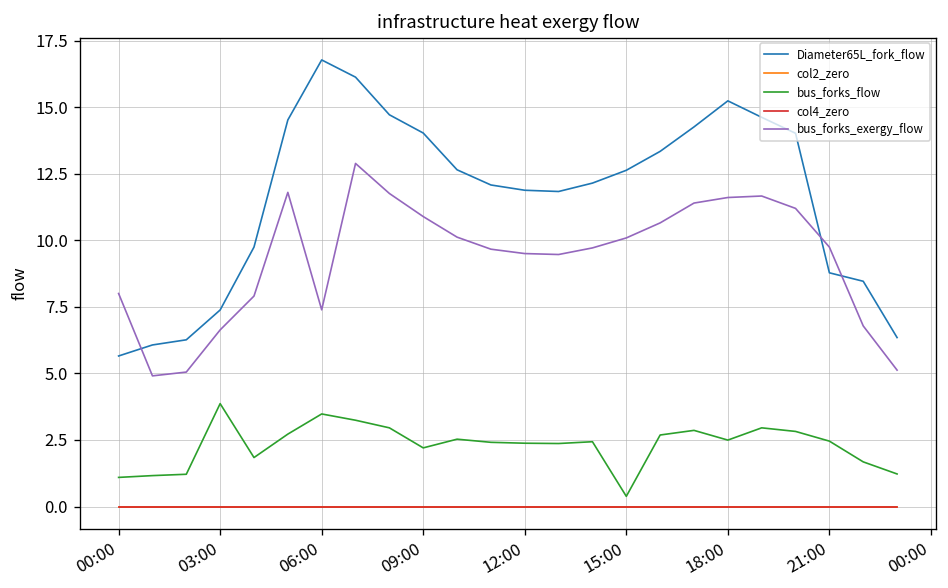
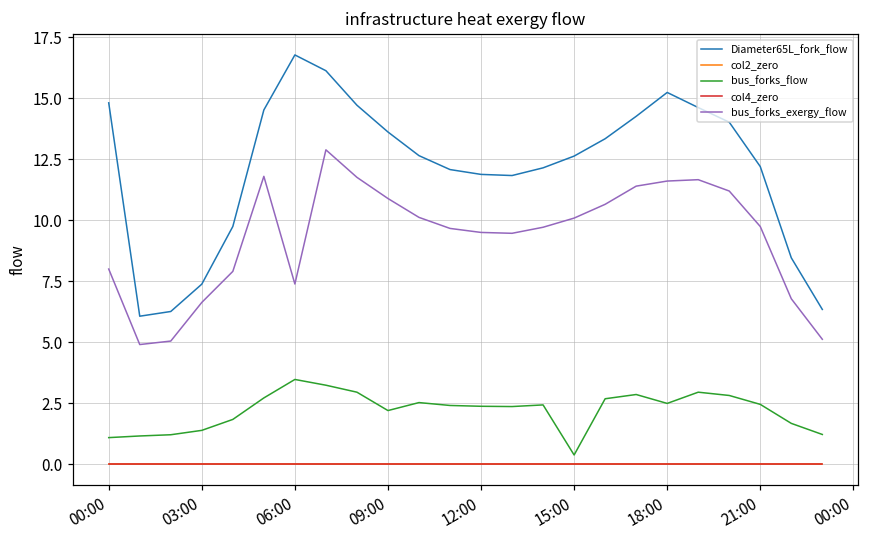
  {
    "Diameter65L_fork_flow": {
-     "00:00": 5.7,
+     "00:00": 14.8,
      "03:00": 7.4,
      "06:00": 16.8,
-     "09:00": 14.0,
+     "09:00": 13.6,
      "12:00": 11.9,
      "15:00": 12.6,
      "18:00": 15.2,
-     "21:00": 8.8
+     "21:00": 12.2
    },
    "col4_zero": {
      "00:00": 0.0,
      "03:00": 0.0,
      "06:00": 0.0,
      "09:00": 0.0,
      "12:00": 0.0,
      "15:00": 0.0,
      "18:00": 0.0,
      "21:00": 0.0
    },
    "bus_forks_flow": {
      "00:00": 1.1,
-     "03:00": 3.9,
+     "03:00": 1.4,
      "06:00": 3.5,
      "09:00": 2.2,
      "12:00": 2.4,
      "15:00": 0.4,
      "18:00": 2.5,
      "21:00": 2.5
    },
    "bus_forks_exergy_flow": {
      "00:00": 8.0,
      "03:00": 6.6,
      "06:00": 7.4,
      "09:00": 10.9,
      "12:00": 9.5,
      "15:00": 10.1,
      "18:00": 11.6,
      "21:00": 9.7
    }
  }
